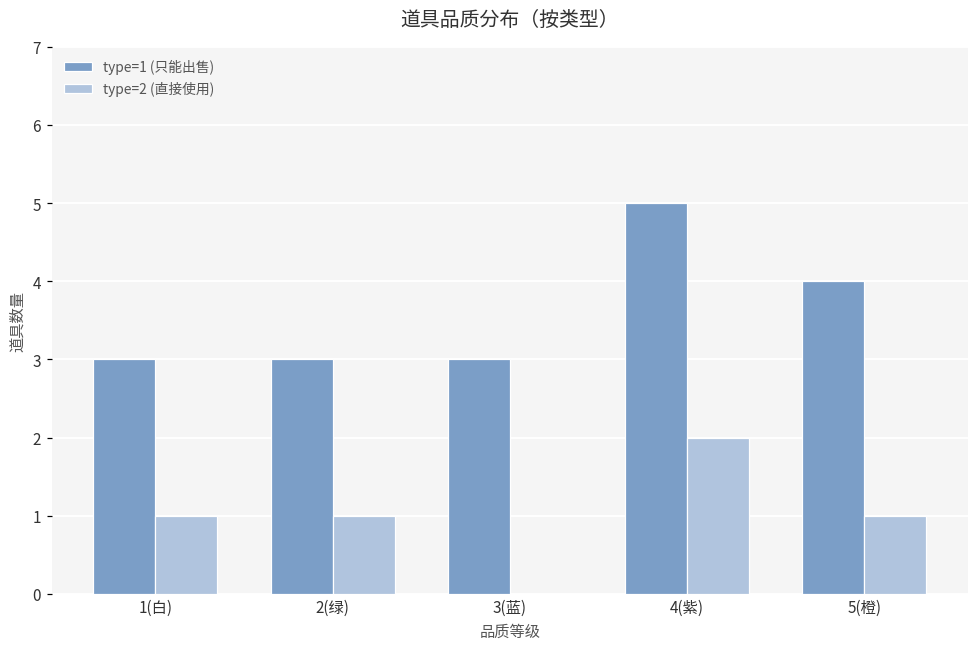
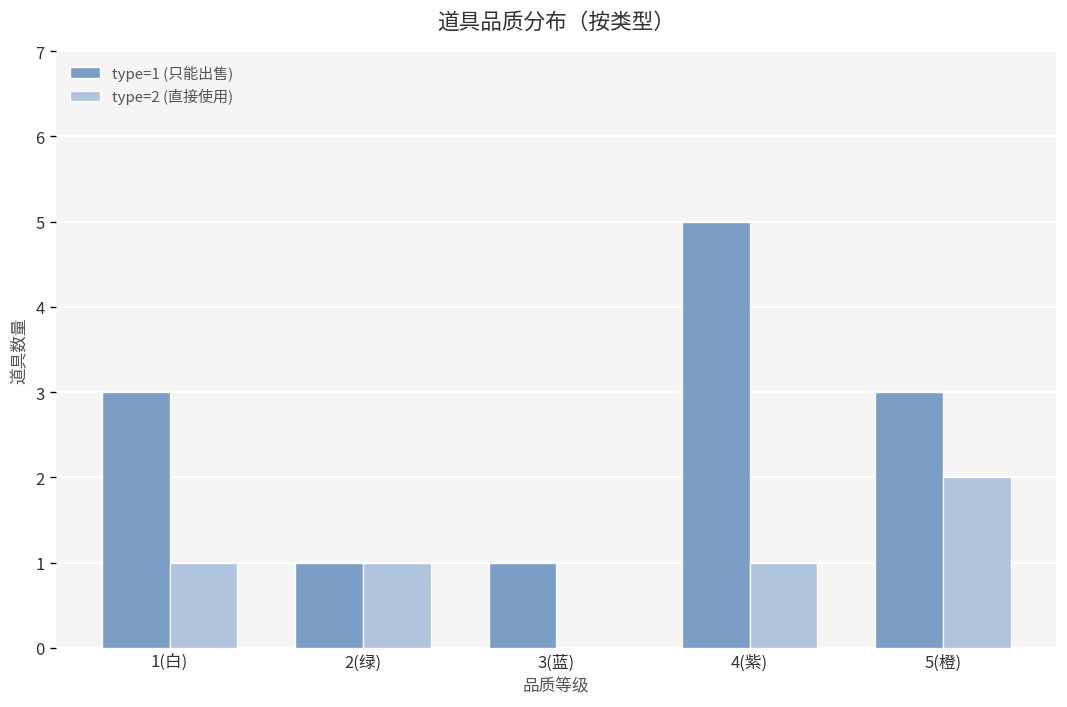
  {
    "type=1 (只能出售)": {
      "1(白)": 3,
-     "2(绿)": 3,
-     "3(蓝)": 3,
+     "2(绿)": 1,
+     "3(蓝)": 1,
      "4(紫)": 5,
-     "5(橙)": 4
+     "5(橙)": 3
    },
    "type=2 (直接使用)": {
      "1(白)": 1,
      "2(绿)": 1,
      "3(蓝)": 0,
-     "4(紫)": 2,
-     "5(橙)": 1
+     "4(紫)": 1,
+     "5(橙)": 2
    }
  }
